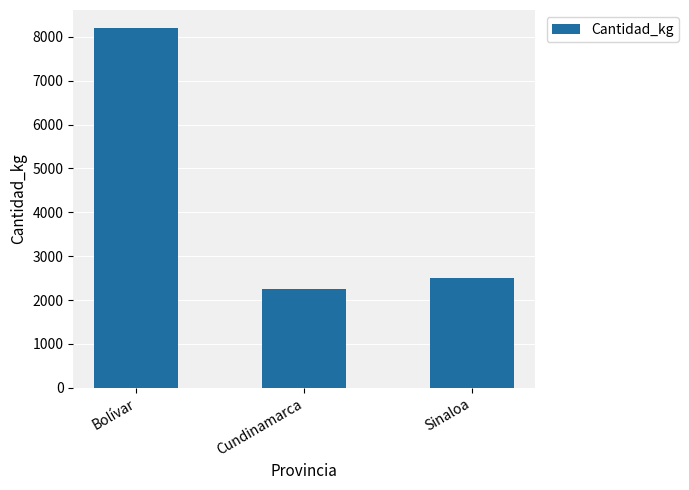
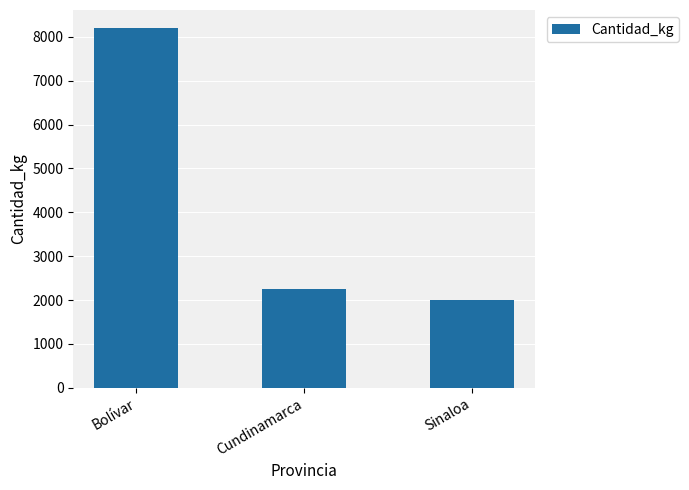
  {
    "Bolívar": 8200,
    "Cundinamarca": 2200,
-   "Sinaloa": 2500
+   "Sinaloa": 2000
  }
